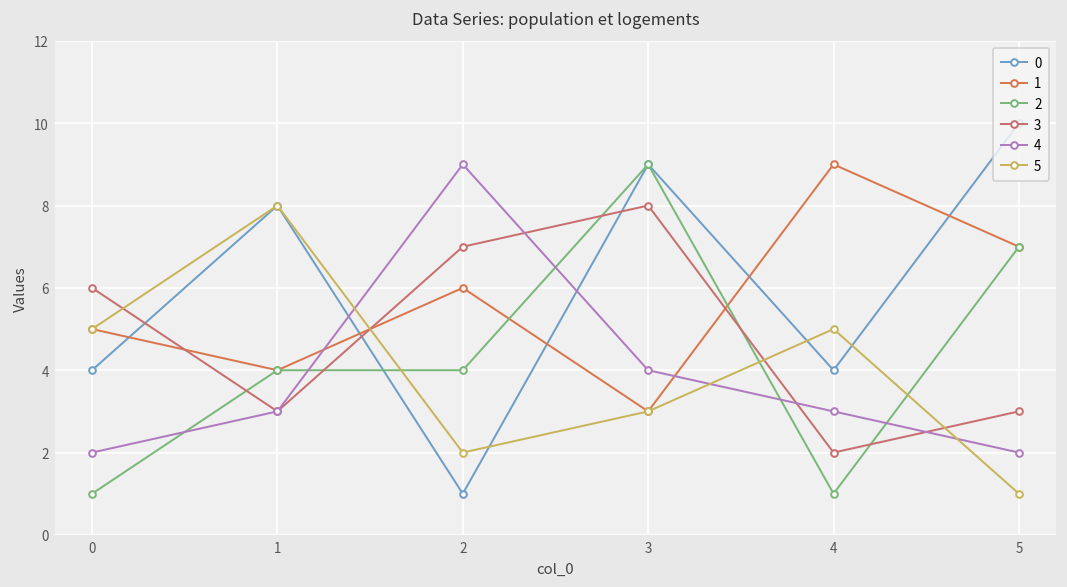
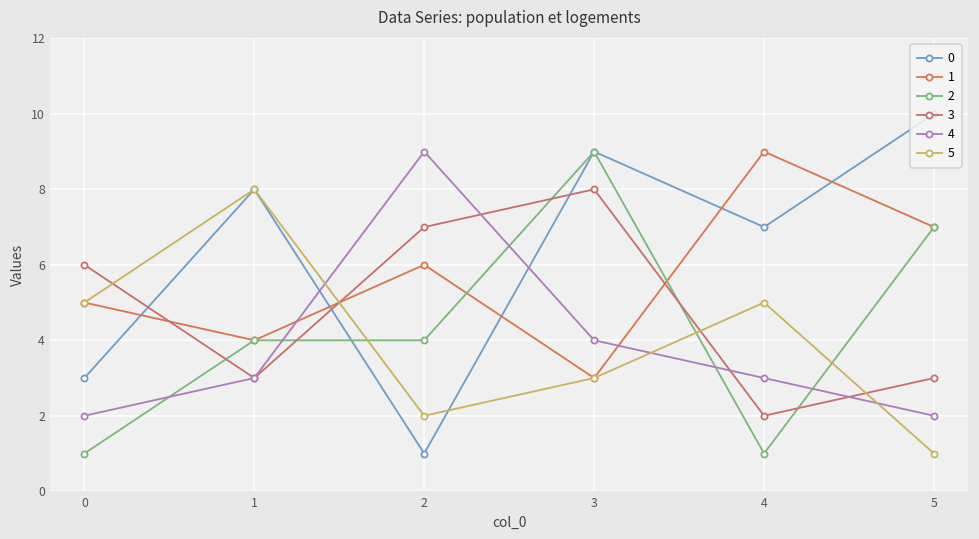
  {
    "0": {
-     "0": 4,
+     "0": 3,
      "2": 1,
-     "4": 4
+     "4": 7
    },
    "2": {
      "0": 1,
      "2": 4,
      "4": 1
    },
    "4": {
      "0": 2,
      "2": 9,
      "3": 4,
      "4": 3,
      "5": 2
    },
    "5": {
      "2": 2,
      "4": 5,
      "5": 1
    }
  }
